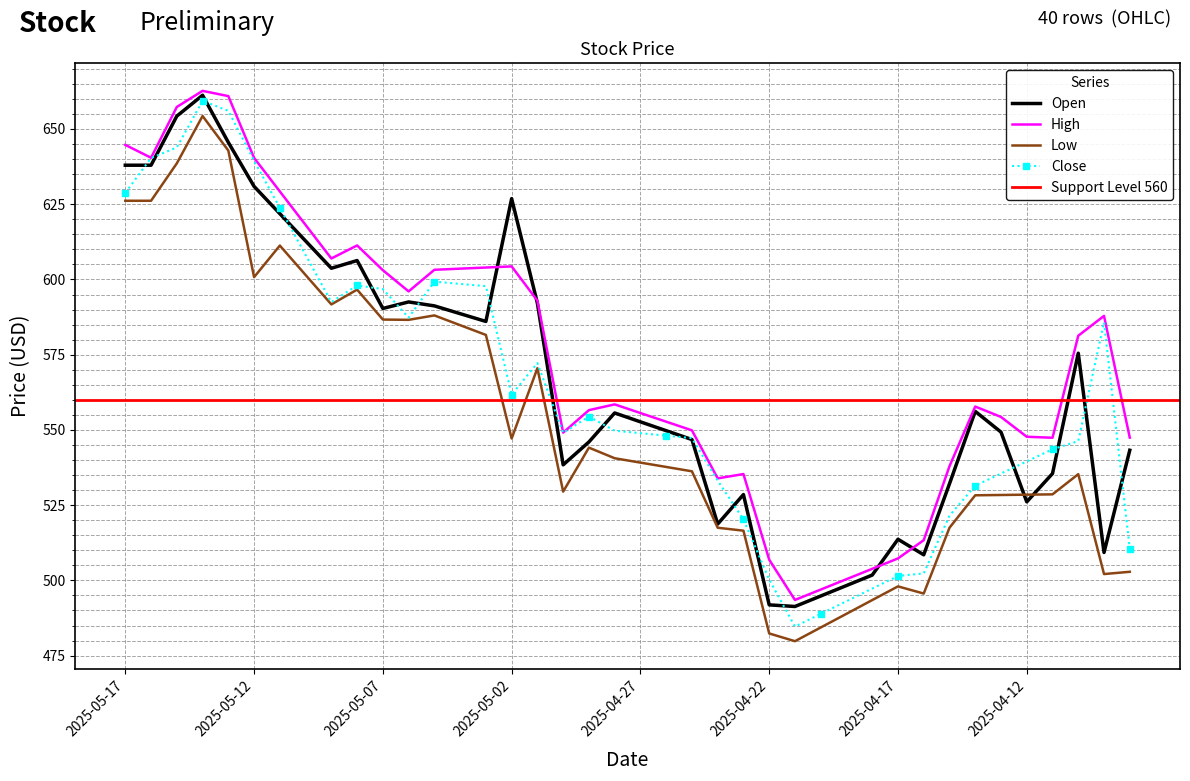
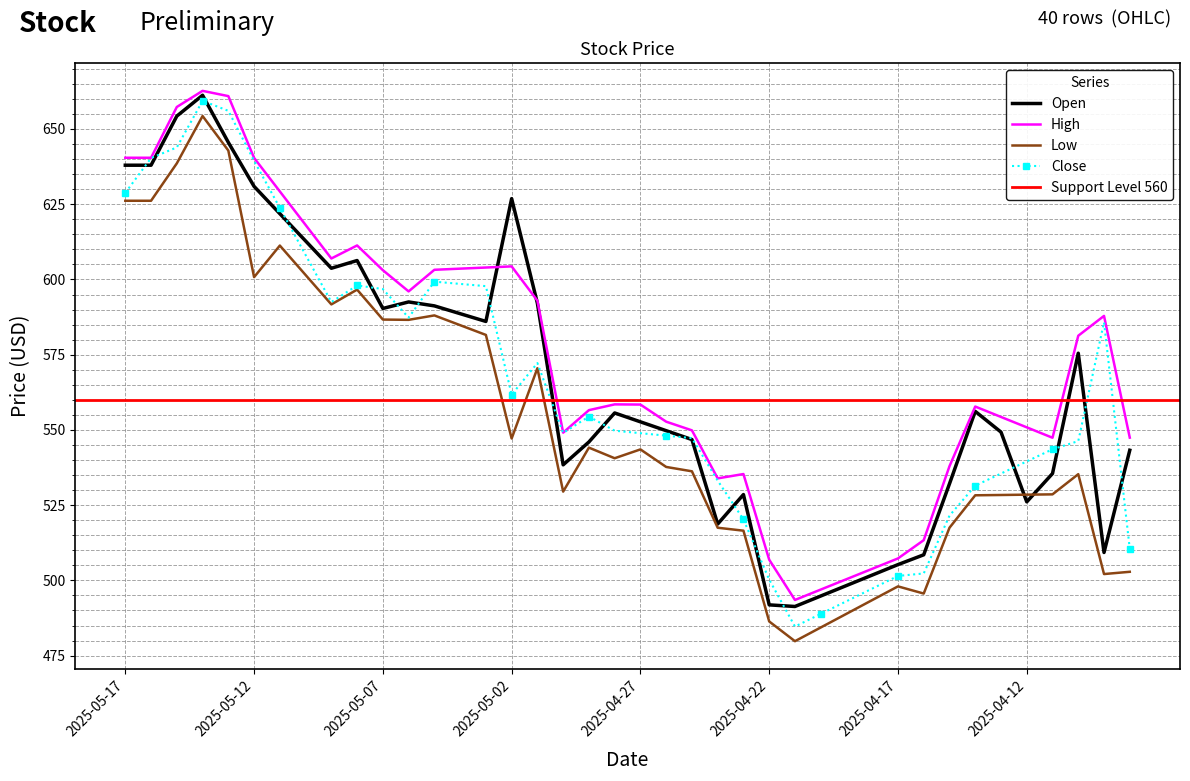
  {
    "Open": {
      "2025-05-17": 638,
      "2025-05-12": 631,
      "2025-05-07": 590,
      "2025-05-02": 627,
      "2025-04-27": 553,
      "2025-04-22": 492,
-     "2025-04-17": 514,
+     "2025-04-17": 505,
      "2025-04-12": 526
    },
    "High": {
-     "2025-05-17": 645,
+     "2025-05-17": 640,
      "2025-05-12": 640,
      "2025-05-07": 603,
      "2025-05-02": 604,
-     "2025-04-27": 556,
+     "2025-04-27": 558,
      "2025-04-22": 507,
      "2025-04-17": 507,
-     "2025-04-12": 548
+     "2025-04-12": 551
    },
    "Low": {
      "2025-05-17": 626,
      "2025-05-12": 601,
      "2025-05-07": 587,
      "2025-05-02": 547,
-     "2025-04-27": 539,
-     "2025-04-22": 482,
+     "2025-04-27": 544,
+     "2025-04-22": 486,
      "2025-04-17": 498,
      "2025-04-12": 528
    },
    "Close": {
      "2025-05-17": 629,
      "2025-05-12": 639,
      "2025-05-07": 597,
      "2025-05-02": 562,
      "2025-04-27": 549,
      "2025-04-22": 500,
      "2025-04-17": 501,
      "2025-04-12": 540
    }
  }
